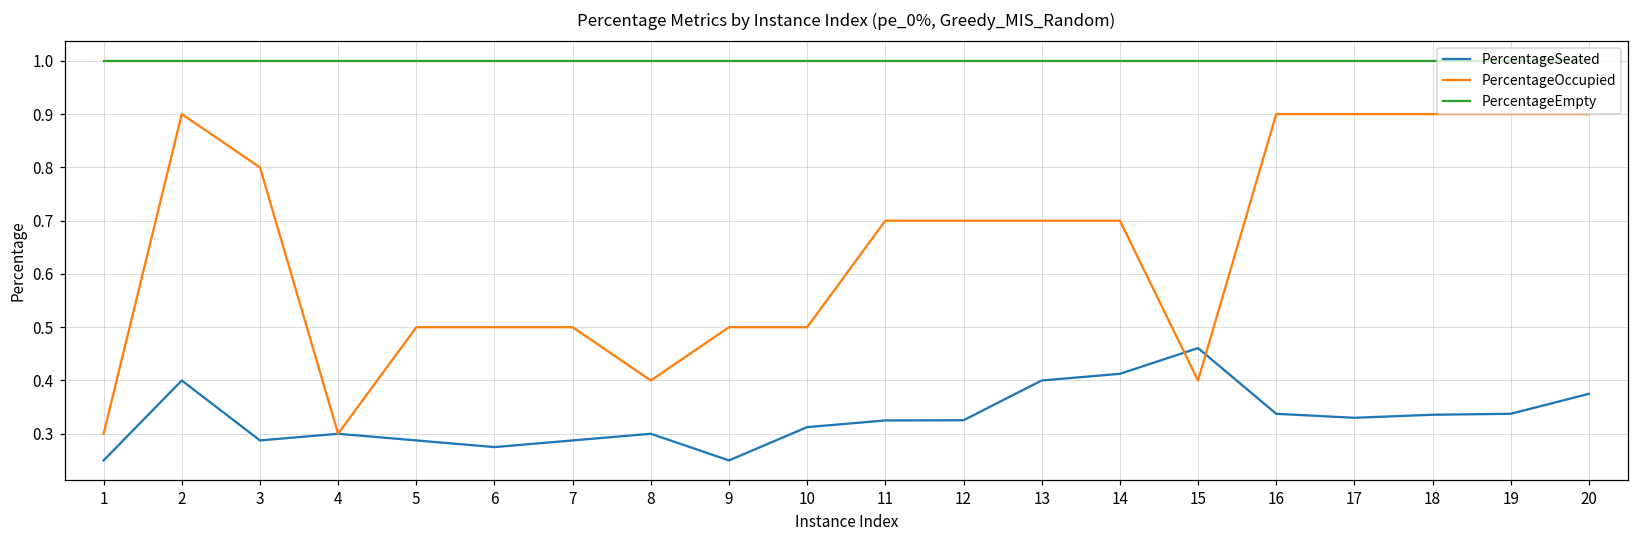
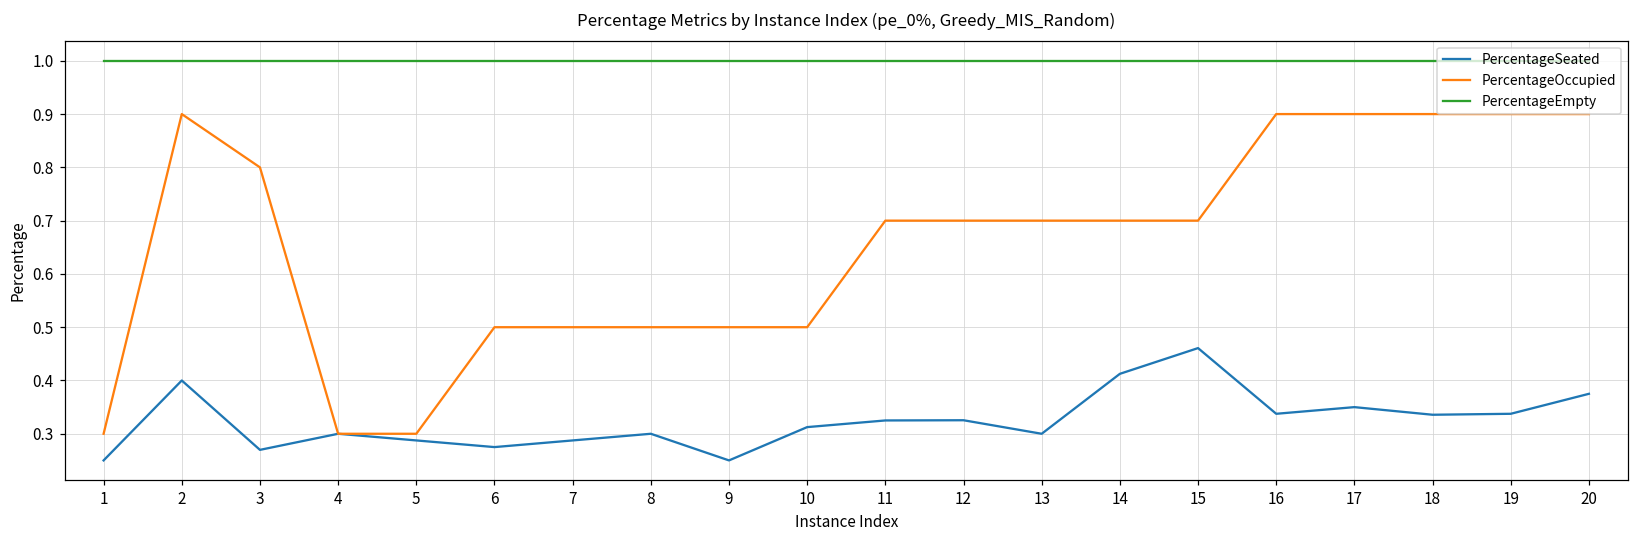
  {
    "PercentageSeated": {
      "1": 0.25,
      "2": 0.40,
-     "3": 0.29,
+     "3": 0.27,
      "5": 0.29,
      "6": 0.28,
      "7": 0.29,
      "8": 0.30,
      "9": 0.25,
      "10": 0.31,
      "11": 0.33,
      "12": 0.33,
-     "13": 0.4,
+     "13": 0.3,
      "14": 0.41,
      "15": 0.46,
      "16": 0.34,
-     "17": 0.33,
+     "17": 0.35,
      "18": 0.34,
      "19": 0.34,
      "20": 0.38
    },
    "PercentageOccupied": {
      "1": 0.3,
      "2": 0.9,
      "3": 0.8,
-     "5": 0.5,
+     "5": 0.3,
      "6": 0.5,
      "7": 0.5,
-     "8": 0.4,
+     "8": 0.5,
      "9": 0.5,
      "10": 0.5,
      "11": 0.7,
      "12": 0.7,
      "13": 0.7,
      "14": 0.7,
-     "15": 0.4,
+     "15": 0.7,
      "16": 0.9,
      "17": 0.9,
      "18": 0.9
    },
    "PercentageEmpty": {
      "1": 1.00,
      "2": 1.00,
      "3": 1.00,
      "4": 1.00,
      "5": 1.00,
      "6": 1.00,
      "7": 1.00,
      "8": 1.00,
      "9": 1.00,
      "10": 1.00,
      "11": 1.00,
      "12": 1.00,
      "13": 1.00,
      "14": 1.00,
      "15": 1.00,
      "16": 1.00,
      "17": 1.00,
      "18": 1.00
    }
  }
